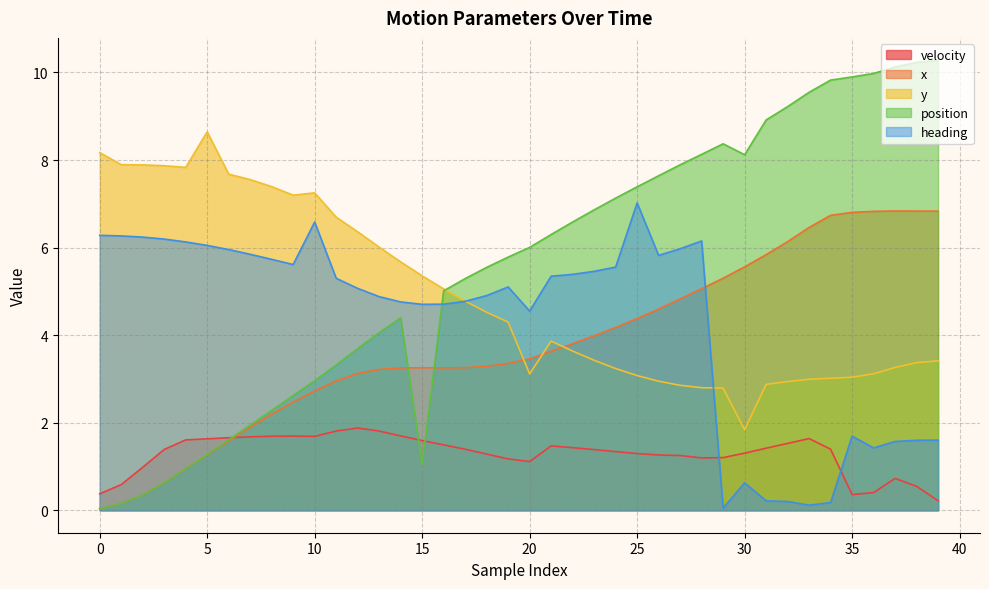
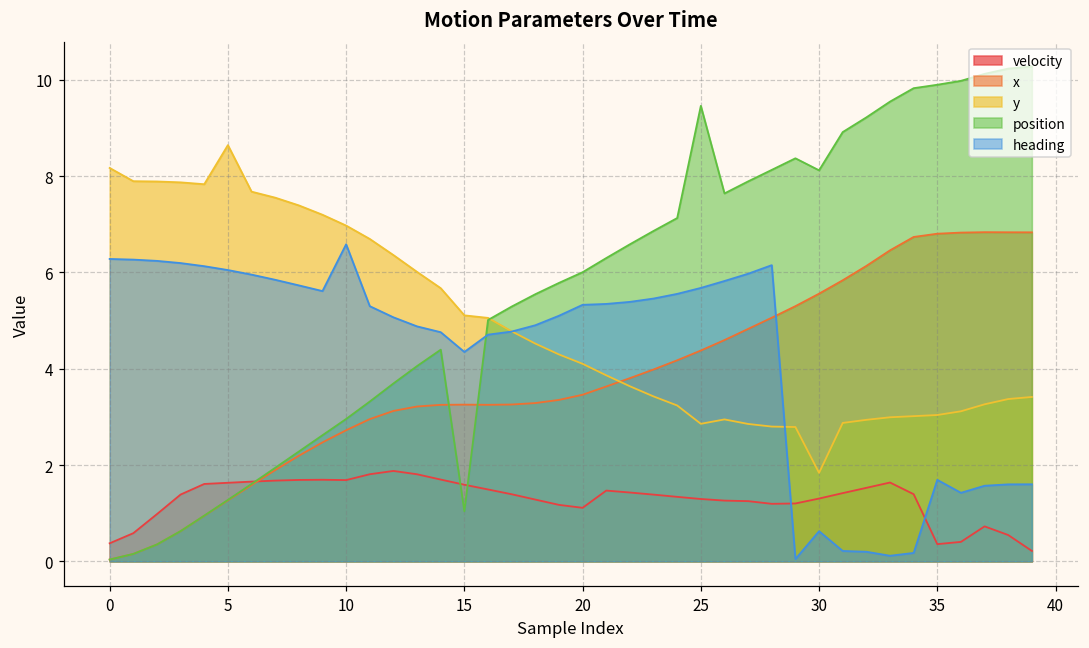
  {
    "y": {
      "0": 8.2,
      "5": 8.6,
-     "10": 7.3,
-     "15": 5.4,
-     "20": 3.1,
-     "25": 3.1,
+     "10": 7.0,
+     "15": 5.1,
+     "20": 4.1,
+     "25": 2.9,
      "30": 1.8,
      "35": 3.0
    },
    "position": {
      "10": 3.0,
      "15": 1.0,
      "20": 6.0,
-     "25": 7.4,
+     "25": 9.5,
      "30": 8.1,
      "35": 9.9
    },
    "heading": {
      "0": 6.3,
      "5": 6.0,
      "10": 6.6,
-     "15": 4.7,
-     "20": 4.5,
-     "25": 7.0,
+     "15": 4.3,
+     "20": 5.3,
+     "25": 5.7,
      "30": 0.6,
      "35": 1.7
    }
  }
